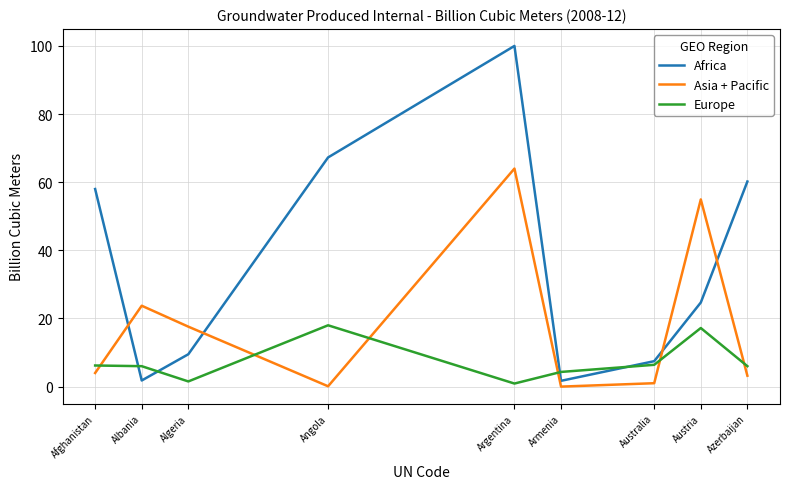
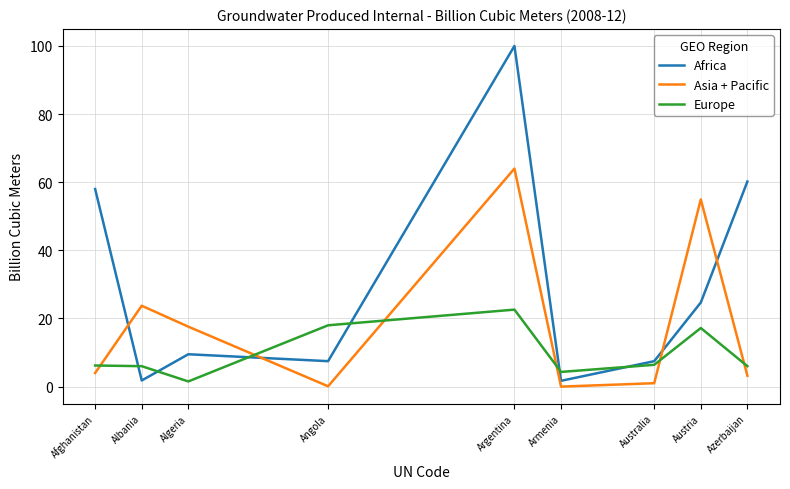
  {
    "Africa": {
      "Afghanistan": 58,
      "Albania": 2,
      "Algeria": 10,
-     "Angola": 67,
+     "Angola": 7,
      "Argentina": 100,
      "Armenia": 2,
      "Australia": 7,
      "Austria": 25,
      "Azerbaijan": 60
    },
    "Asia + Pacific": {
      "Afghanistan": 4,
      "Albania": 24,
      "Algeria": 18,
      "Angola": 0,
      "Argentina": 64,
      "Armenia": 0,
      "Australia": 1,
      "Austria": 55,
      "Azerbaijan": 3
    },
    "Europe": {
      "Afghanistan": 6,
      "Albania": 6,
      "Algeria": 2,
      "Angola": 18,
-     "Argentina": 1,
+     "Argentina": 23,
      "Armenia": 4,
      "Australia": 6,
      "Austria": 17,
      "Azerbaijan": 6
    }
  }
